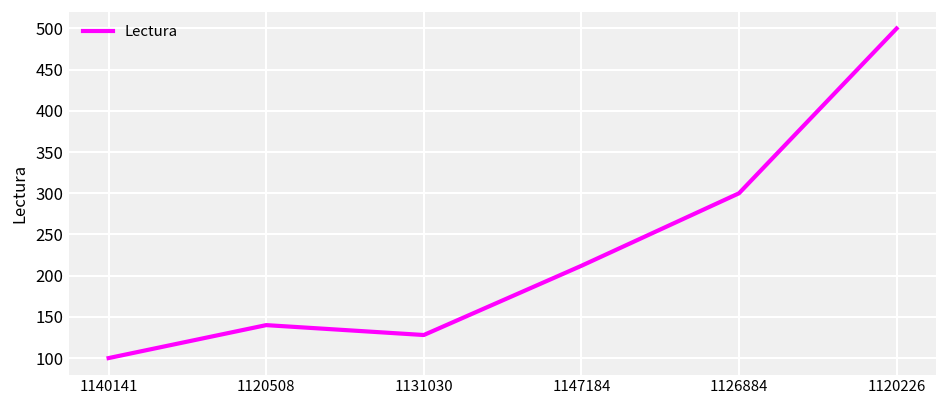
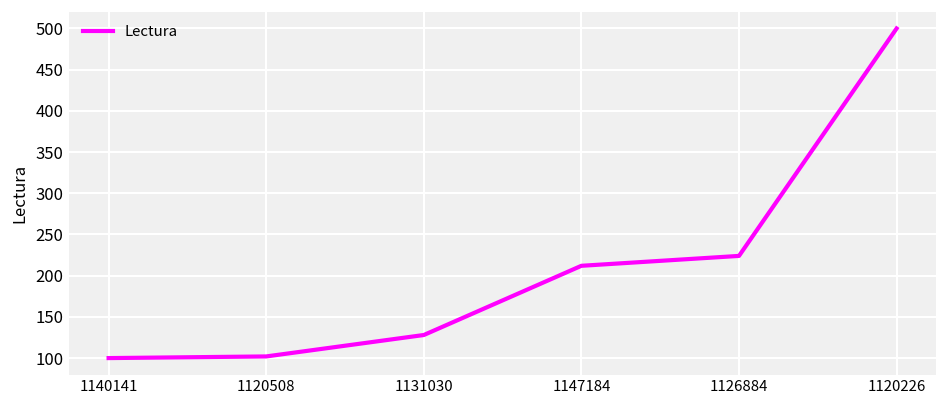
  {
    "1140141": 100,
-   "1120508": 140,
+   "1120508": 100,
    "1131030": 130,
    "1147184": 210,
-   "1126884": 300,
+   "1126884": 220,
    "1120226": 500
  }
